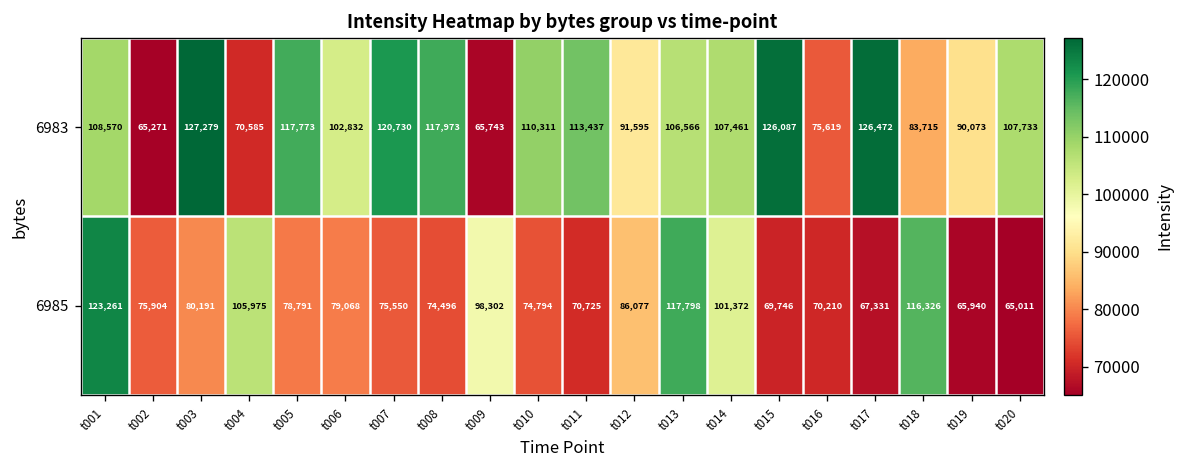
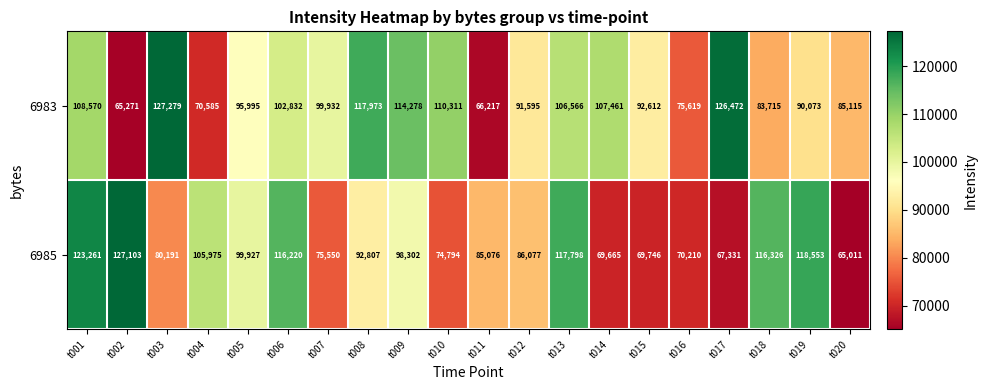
  {
    "6983": {
      "t001": "108,570",
      "t002": "65,271",
      "t003": "127,279",
      "t004": "70,585",
-     "t005": "117,773",
+     "t005": "95,995",
      "t006": "102,832",
-     "t007": "120,730",
+     "t007": "99,932",
      "t008": "117,973",
-     "t009": "65,743",
+     "t009": "114,278",
      "t010": "110,311",
-     "t011": "113,437",
+     "t011": "66,217",
      "t012": "91,595",
      "t013": "106,566",
      "t014": "107,461",
-     "t015": "126,087",
+     "t015": "92,612",
      "t016": "75,619",
      "t017": "126,472",
      "t018": "83,715",
      "t019": "90,073",
-     "t020": "107,733"
+     "t020": "85,115"
    },
    "6985": {
      "t001": "123,261",
-     "t002": "75,904",
+     "t002": "127,103",
      "t003": "80,191",
      "t004": "105,975",
-     "t005": "78,791",
-     "t006": "79,068",
+     "t005": "99,927",
+     "t006": "116,220",
      "t007": "75,550",
-     "t008": "74,496",
+     "t008": "92,807",
      "t009": "98,302",
      "t010": "74,794",
-     "t011": "70,725",
+     "t011": "85,076",
      "t012": "86,077",
      "t013": "117,798",
-     "t014": "101,372",
+     "t014": "69,665",
      "t015": "69,746",
      "t016": "70,210",
      "t017": "67,331",
      "t018": "116,326",
-     "t019": "65,940",
+     "t019": "118,553",
      "t020": "65,011"
    }
  }
